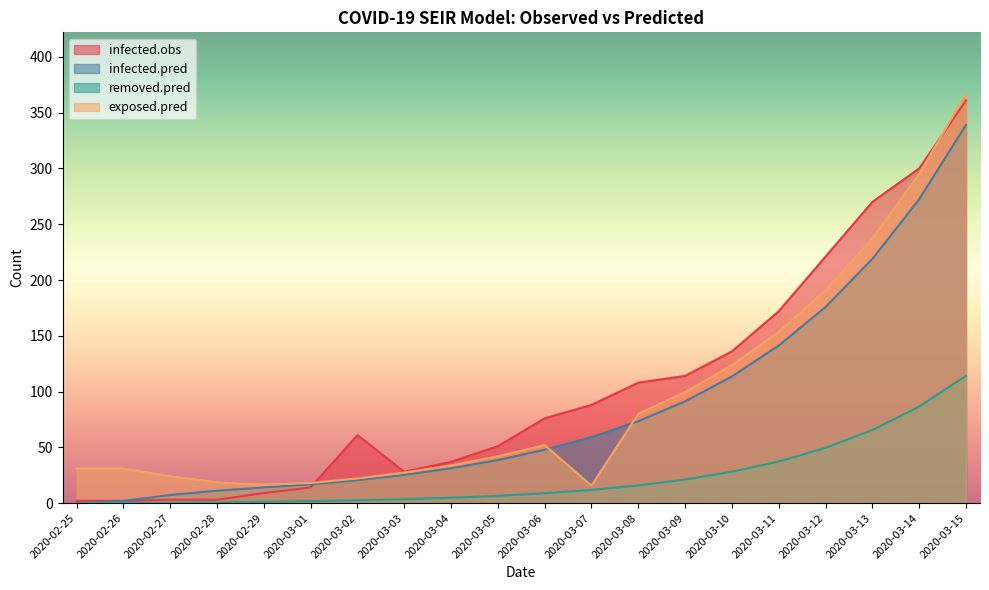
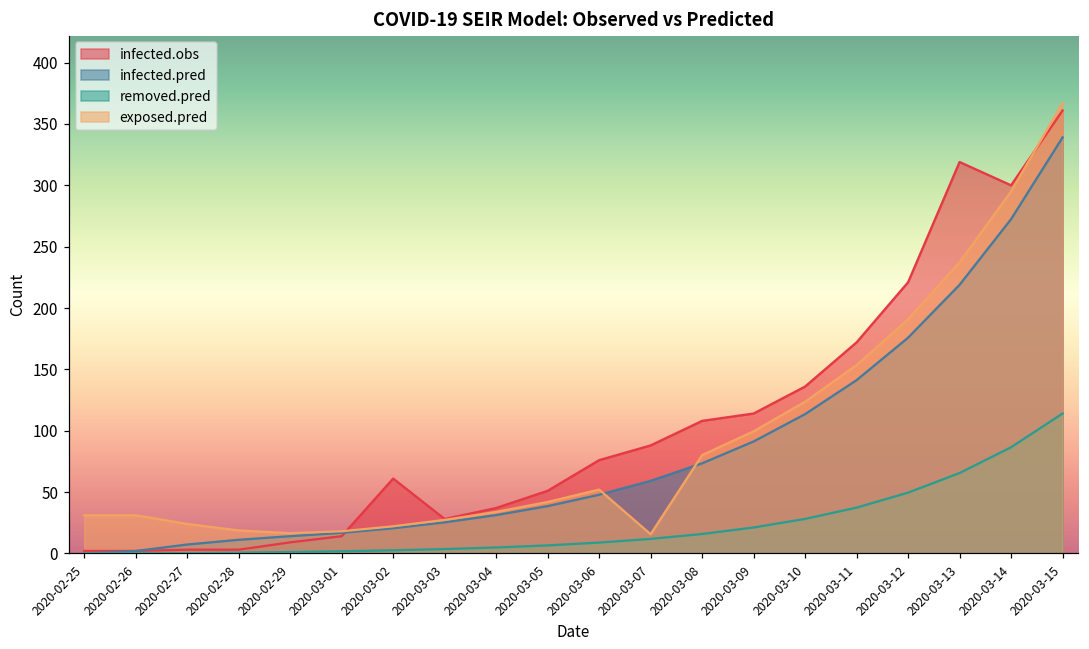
  {
    "infected.obs": {
      "2020-02-27": 3,
      "2020-02-28": 3,
      "2020-02-29": 9,
      "2020-03-01": 14,
      "2020-03-02": 61,
      "2020-03-04": 37,
      "2020-03-05": 51,
      "2020-03-06": 76,
      "2020-03-07": 88,
      "2020-03-08": 108,
      "2020-03-09": 114,
      "2020-03-10": 136,
      "2020-03-11": 172,
      "2020-03-12": 221,
-     "2020-03-13": 270,
+     "2020-03-13": 319,
      "2020-03-14": 300,
      "2020-03-15": 361
    },
    "exposed.pred": {
      "2020-02-25": 31,
      "2020-02-26": 31,
      "2020-02-27": 24,
      "2020-02-28": 19,
      "2020-02-29": 16,
      "2020-03-04": 34,
      "2020-03-05": 42,
      "2020-03-06": 52,
      "2020-03-07": 16,
      "2020-03-08": 80,
      "2020-03-09": 100,
      "2020-03-10": 124,
      "2020-03-11": 154,
      "2020-03-12": 191,
      "2020-03-13": 237,
      "2020-03-14": 295,
      "2020-03-15": 367
    }
  }
